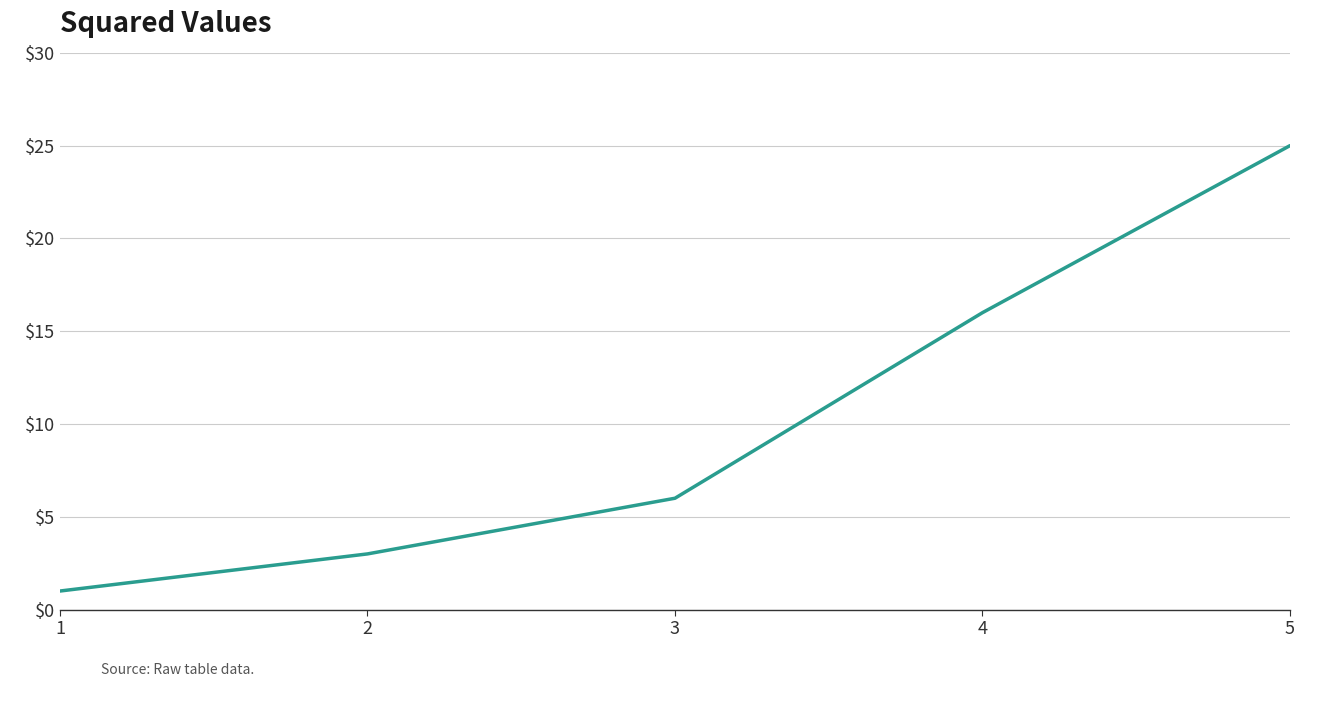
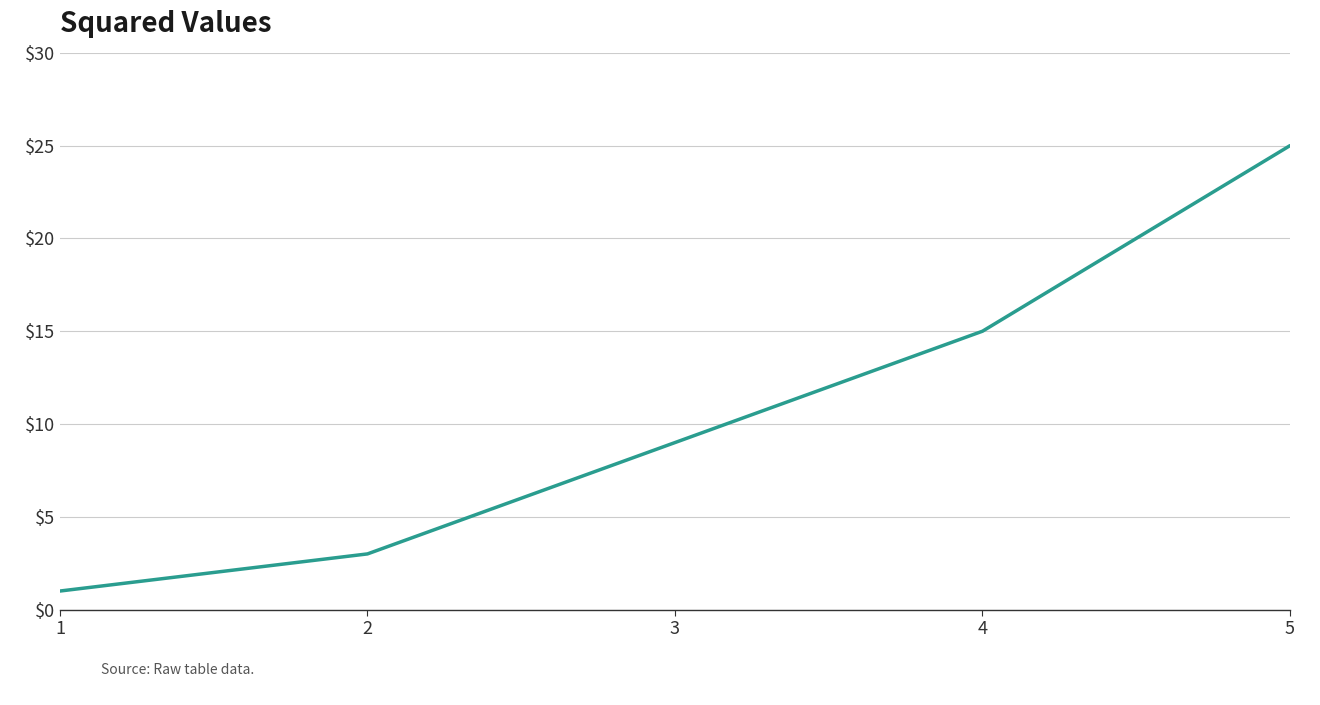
  {
    "1": "$1",
    "2": "$3",
-   "3": "$6",
-   "4": "$16",
+   "3": "$9",
+   "4": "$15",
    "5": "$25"
  }
